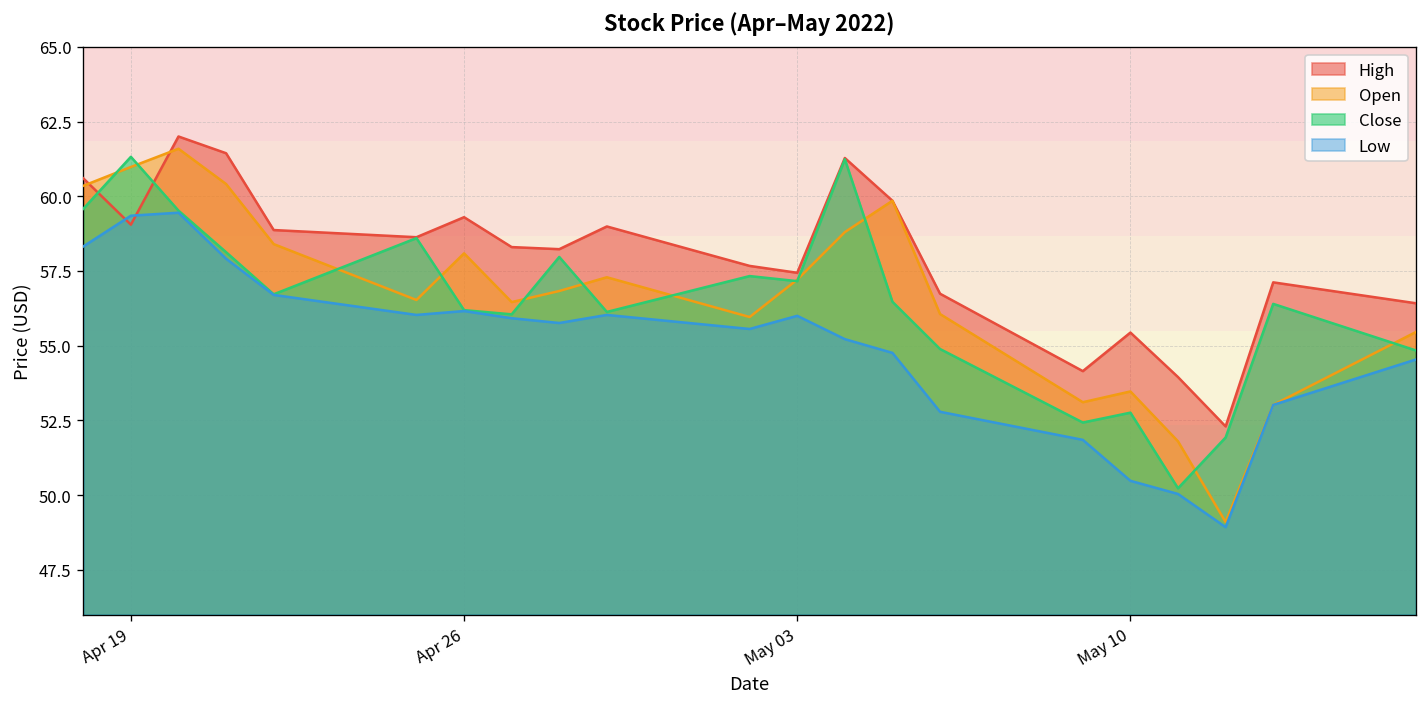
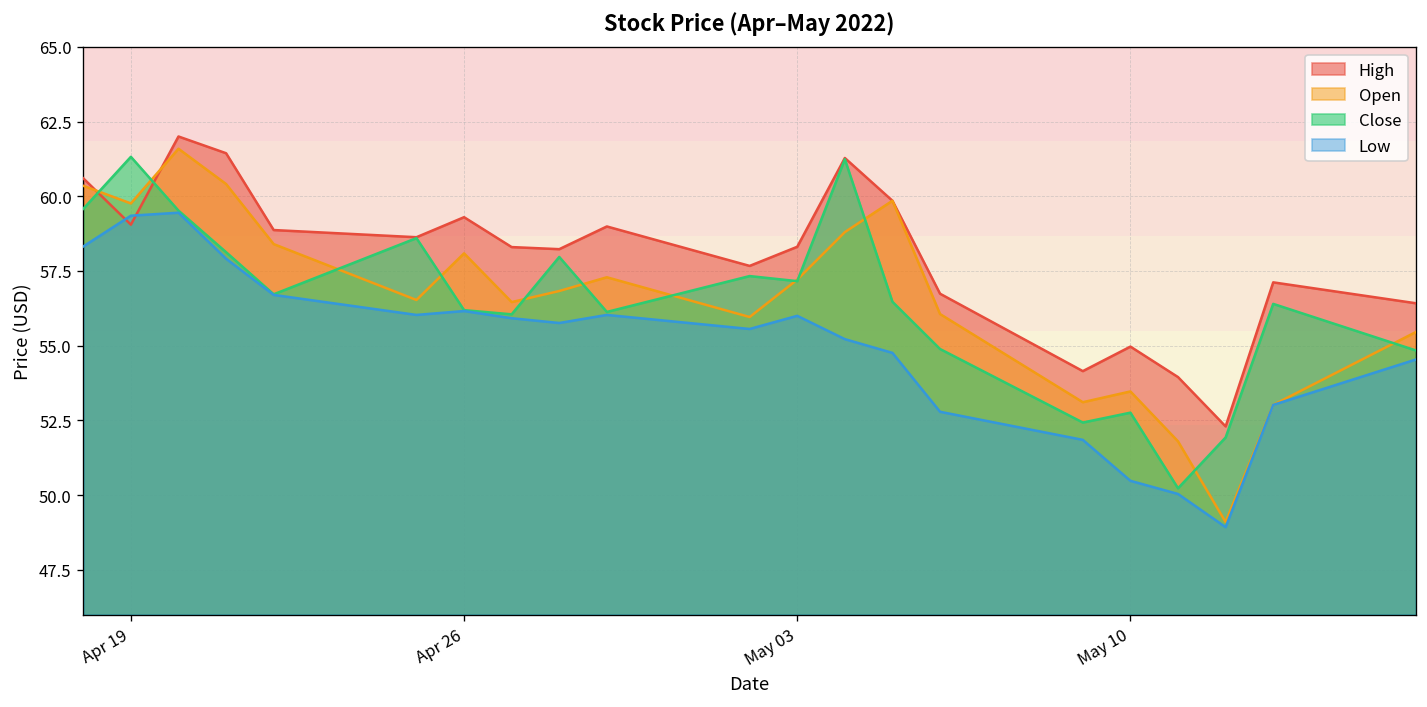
  {
    "High": {
      "Apr 19": 59.1,
      "Apr 26": 59.3,
-     "May 03": 57.4,
-     "May 10": 55.4
+     "May 03": 58.3,
+     "May 10": 55.0
    },
    "Open": {
-     "Apr 19": 61.0,
+     "Apr 19": 59.8,
      "Apr 26": 58.1,
      "May 10": 53.5
    },
    "Close": {
      "Apr 19": 61.3,
      "May 10": 52.8
    },
    "Low": {
      "Apr 19": 59.4,
      "May 03": 56.0,
      "May 10": 50.5
    }
  }
